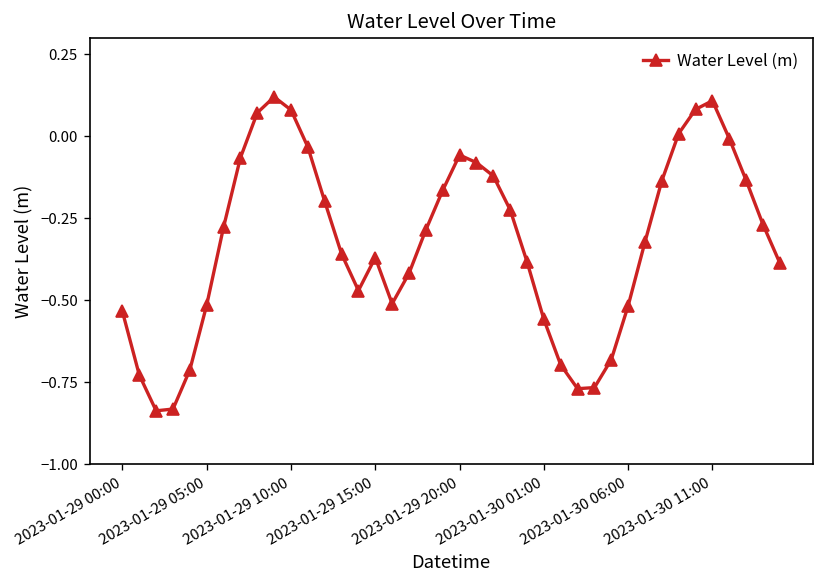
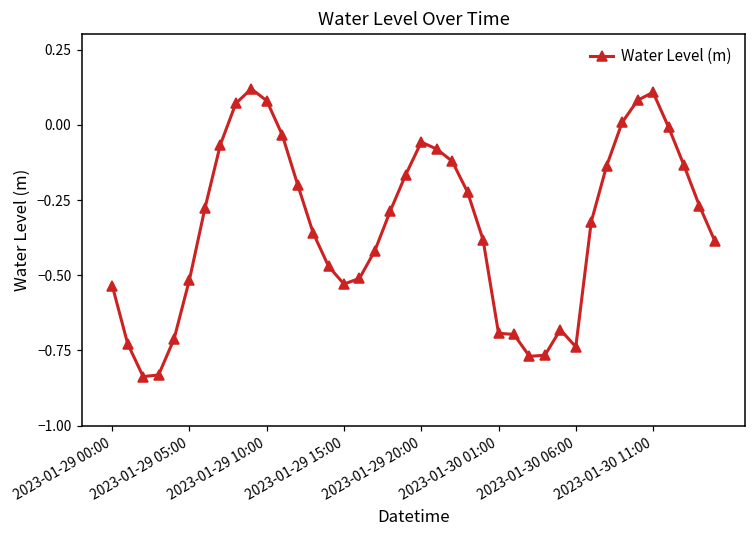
  {
    "2023-01-29 00:00": -0.53,
    "2023-01-29 05:00": -0.51,
    "2023-01-29 10:00": 0.08,
-   "2023-01-29 15:00": -0.37,
+   "2023-01-29 15:00": -0.53,
    "2023-01-29 20:00": -0.06,
-   "2023-01-30 01:00": -0.56,
-   "2023-01-30 06:00": -0.52,
+   "2023-01-30 01:00": -0.69,
+   "2023-01-30 06:00": -0.74,
    "2023-01-30 11:00": 0.11
  }
